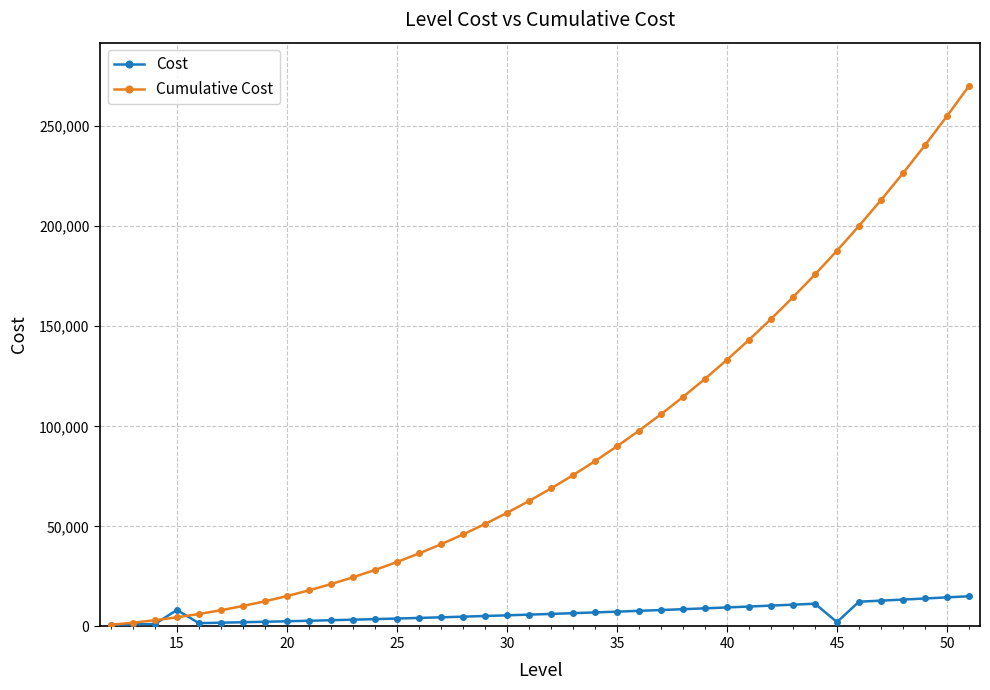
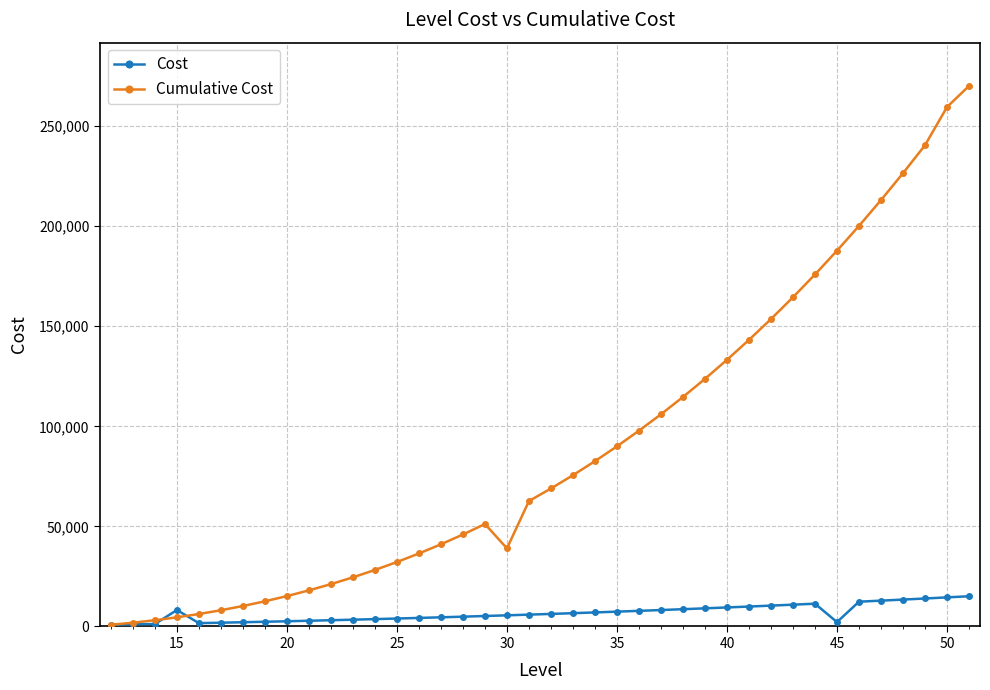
  {
    "Cost": {
      "15": "8,000",
      "20": "3,000",
      "25": "4,000",
      "30": "6,000",
      "35": "7,000",
      "40": "10,000",
      "45": "2,000",
      "50": "15,000"
    },
    "Cumulative Cost": {
      "15": "5,000",
      "20": "15,000",
      "25": "32,000",
-     "30": "57,000",
+     "30": "39,000",
      "35": "90,000",
      "40": "133,000",
      "45": "188,000",
-     "50": "255,000"
+     "50": "260,000"
    }
  }
